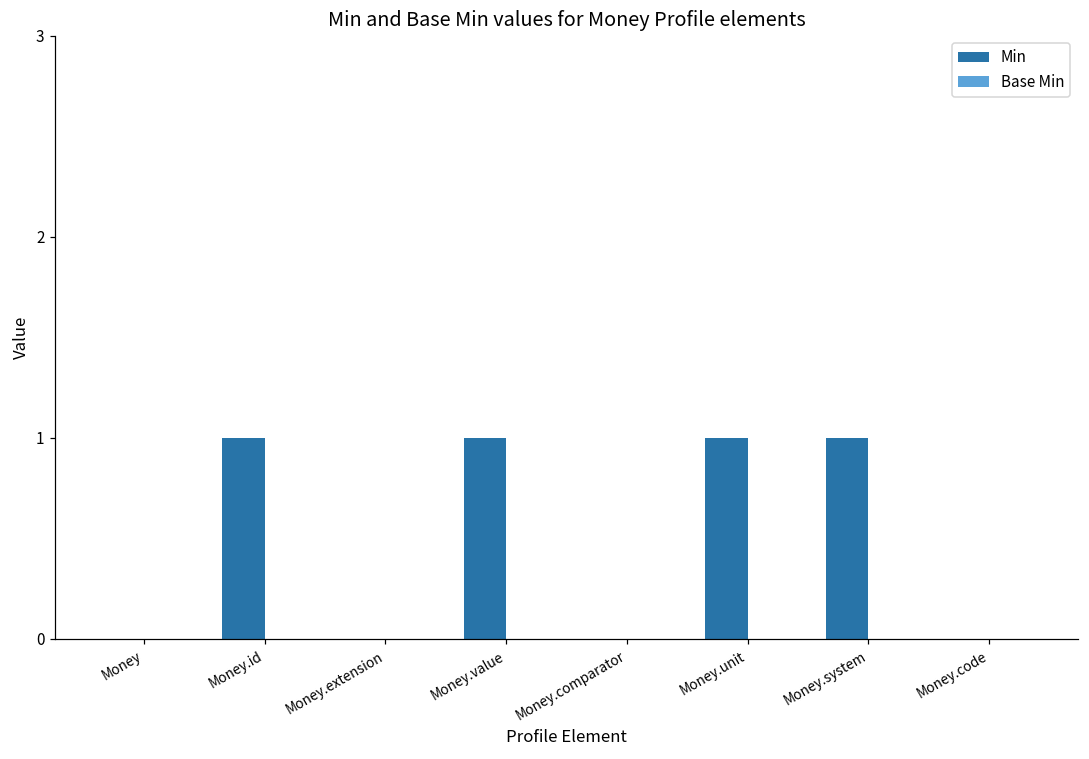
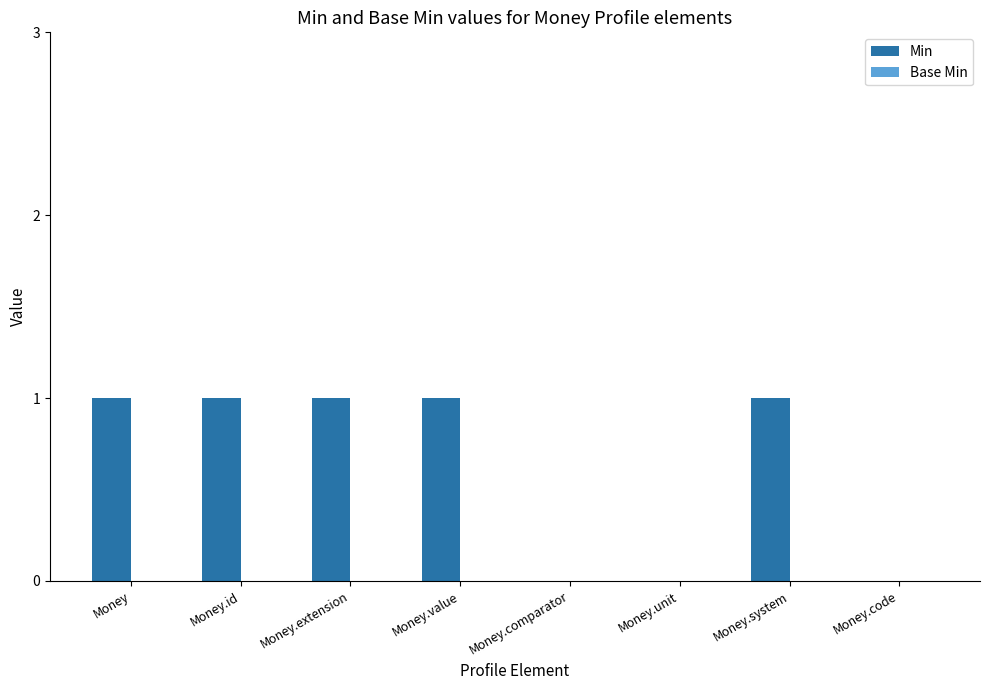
  {
    "Min": {
-     "Money": 0,
+     "Money": 1,
      "Money.id": 1,
-     "Money.extension": 0,
+     "Money.extension": 1,
      "Money.value": 1,
      "Money.comparator": 0,
-     "Money.unit": 1,
+     "Money.unit": 0,
      "Money.system": 1,
      "Money.code": 0
    },
    "Base Min": {
      "Money": 0,
      "Money.id": 0,
      "Money.extension": 0,
      "Money.value": 0,
      "Money.comparator": 0,
      "Money.unit": 0,
      "Money.system": 0,
      "Money.code": 0
    }
  }
